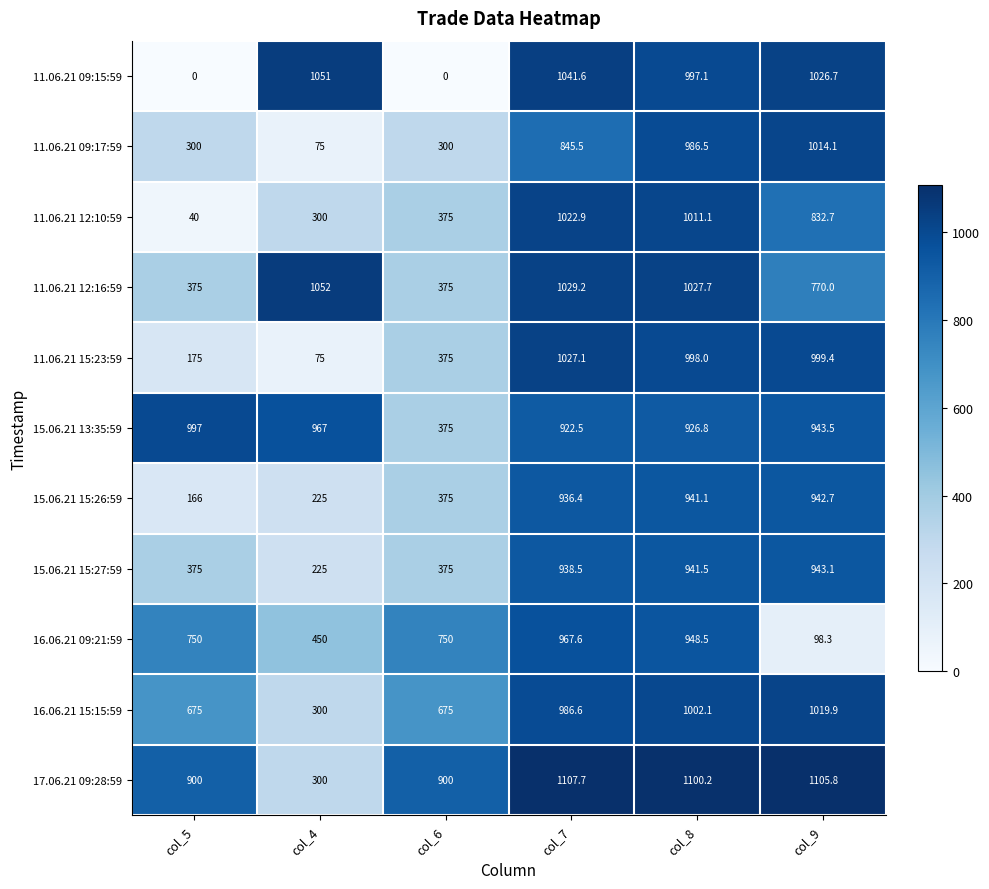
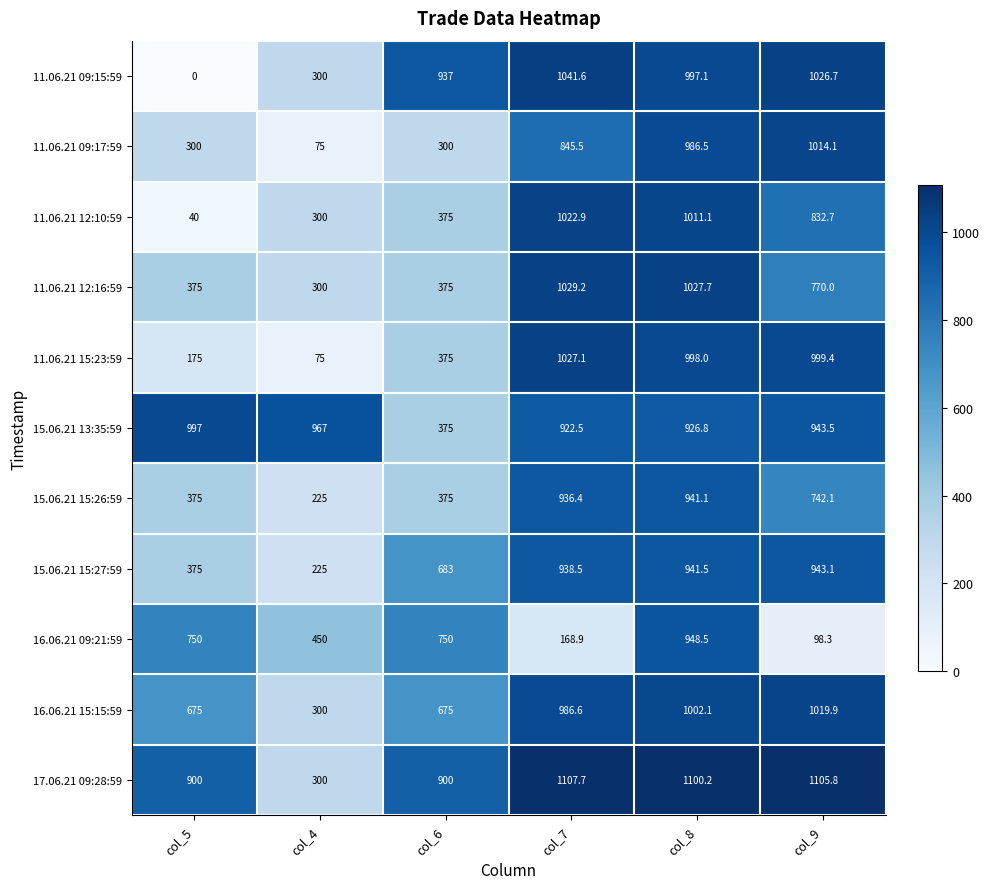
  {
    "11.06.21 09:15:59": {
      "col_5": 0,
-     "col_4": 1051,
-     "col_6": 0,
+     "col_4": 300,
+     "col_6": 937,
      "col_7": 1041.6,
      "col_8": 997.1,
      "col_9": 1026.7
    },
    "11.06.21 09:17:59": {
      "col_5": 300,
      "col_4": 75,
      "col_6": 300,
      "col_7": 845.5,
      "col_8": 986.5,
      "col_9": 1014.1
    },
    "11.06.21 12:10:59": {
      "col_5": 40,
      "col_4": 300,
      "col_6": 375,
      "col_7": 1022.9,
      "col_8": 1011.1,
      "col_9": 832.7
    },
    "11.06.21 12:16:59": {
      "col_5": 375,
-     "col_4": 1052,
+     "col_4": 300,
      "col_6": 375,
      "col_7": 1029.2,
      "col_8": 1027.7,
      "col_9": 770.0
    },
    "11.06.21 15:23:59": {
      "col_5": 175,
      "col_4": 75,
      "col_6": 375,
      "col_7": 1027.1,
      "col_8": 998.0,
      "col_9": 999.4
    },
    "15.06.21 13:35:59": {
      "col_5": 997,
      "col_4": 967,
      "col_6": 375,
      "col_7": 922.5,
      "col_8": 926.8,
      "col_9": 943.5
    },
    "15.06.21 15:26:59": {
-     "col_5": 166,
+     "col_5": 375,
      "col_4": 225,
      "col_6": 375,
      "col_7": 936.4,
      "col_8": 941.1,
-     "col_9": 942.7
+     "col_9": 742.1
    },
    "15.06.21 15:27:59": {
      "col_5": 375,
      "col_4": 225,
-     "col_6": 375,
+     "col_6": 683,
      "col_7": 938.5,
      "col_8": 941.5,
      "col_9": 943.1
    },
    "16.06.21 09:21:59": {
      "col_5": 750,
      "col_4": 450,
      "col_6": 750,
-     "col_7": 967.6,
+     "col_7": 168.9,
      "col_8": 948.5,
      "col_9": 98.3
    },
    "16.06.21 15:15:59": {
      "col_5": 675,
      "col_4": 300,
      "col_6": 675,
      "col_7": 986.6,
      "col_8": 1002.1,
      "col_9": 1019.9
    },
    "17.06.21 09:28:59": {
      "col_5": 900,
      "col_4": 300,
      "col_6": 900,
      "col_7": 1107.7,
      "col_8": 1100.2,
      "col_9": 1105.8
    }
  }
